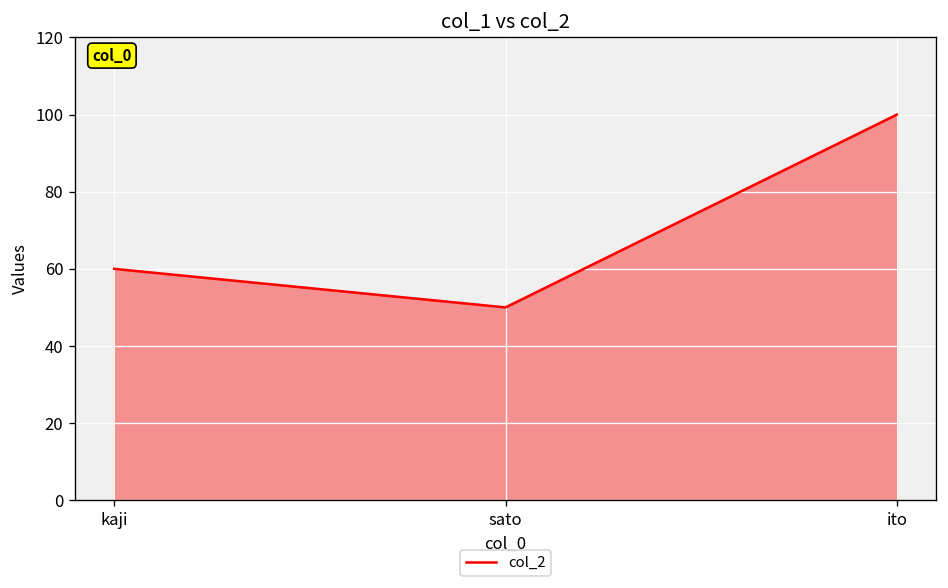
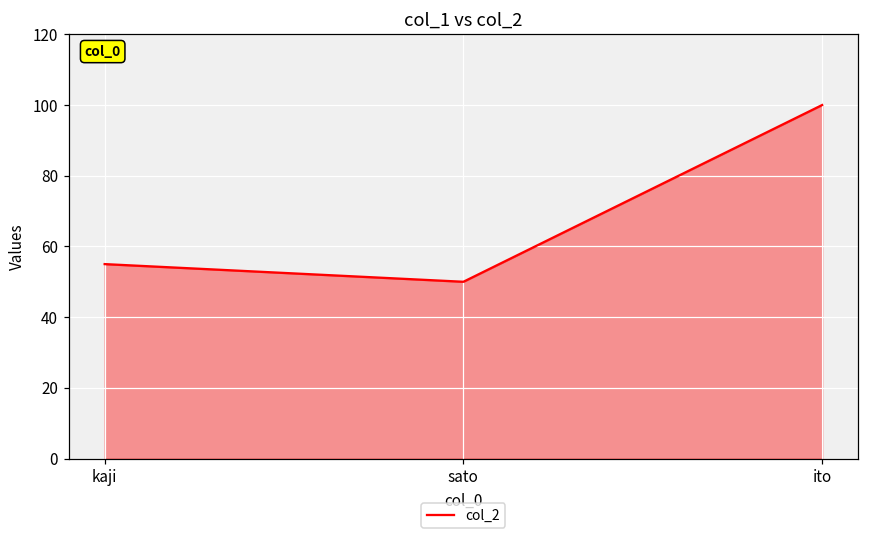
  {
-   "kaji": 60,
+   "kaji": 55,
    "sato": 50,
    "ito": 100
  }
